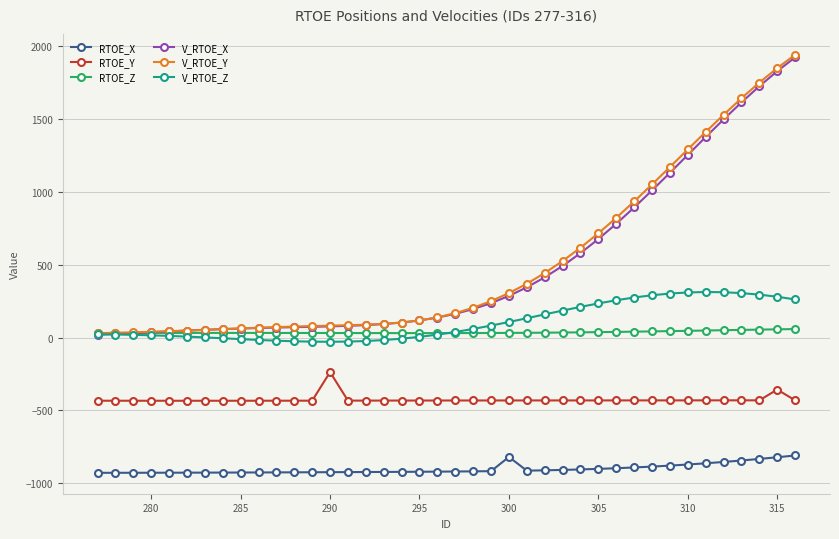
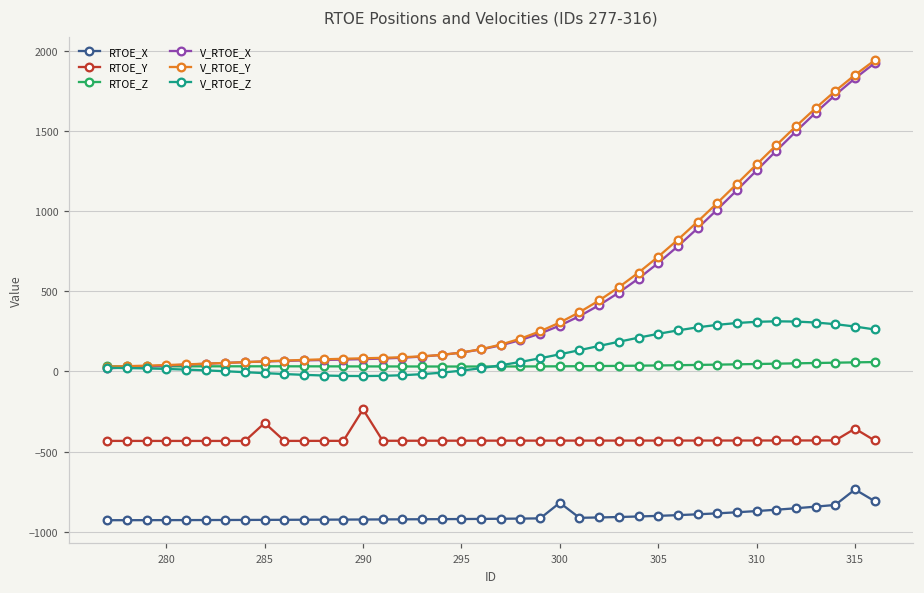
  {
    "RTOE_X": {
      "280": -930,
      "285": -930,
      "290": -920,
      "295": -920,
      "300": -820,
      "305": -900,
      "310": -870,
-     "315": -820
+     "315": -740
    },
    "RTOE_Y": {
      "280": -430,
-     "285": -430,
+     "285": -320,
      "290": -240,
      "295": -430,
      "300": -430,
      "305": -430,
      "310": -430,
      "315": -360
    },
    "V_RTOE_X": {
      "300": 290,
      "305": 680,
      "310": 1250,
      "315": 1830
    },
    "V_RTOE_Y": {
      "300": 310,
      "305": 720,
      "310": 1290,
      "315": 1850
    }
  }
